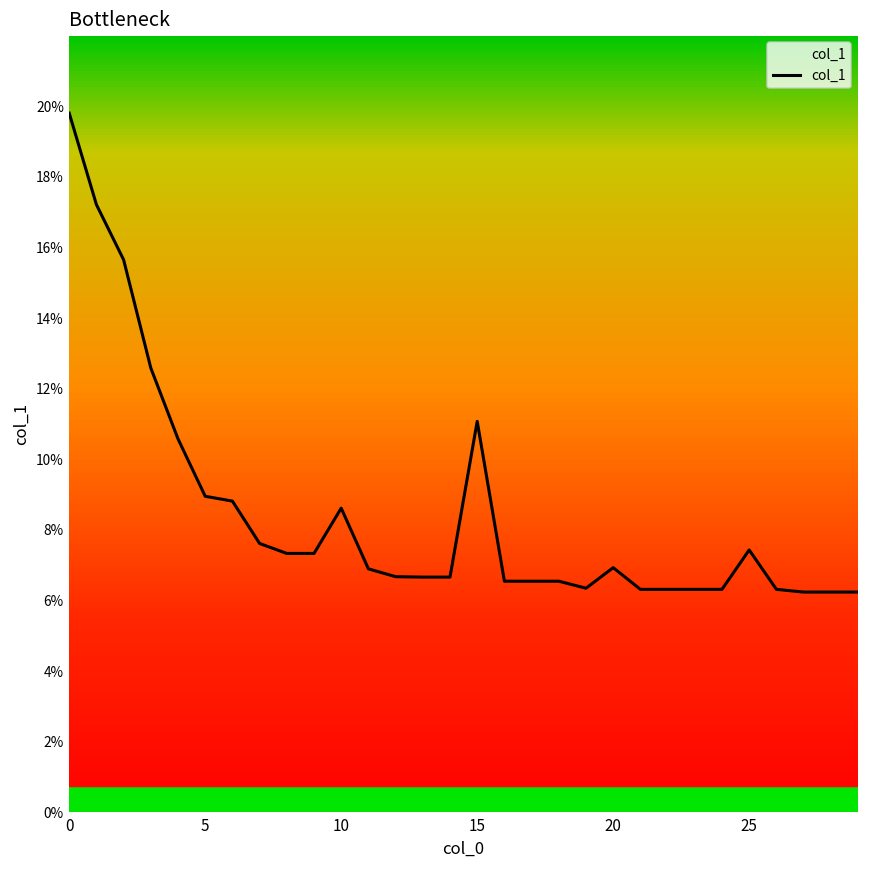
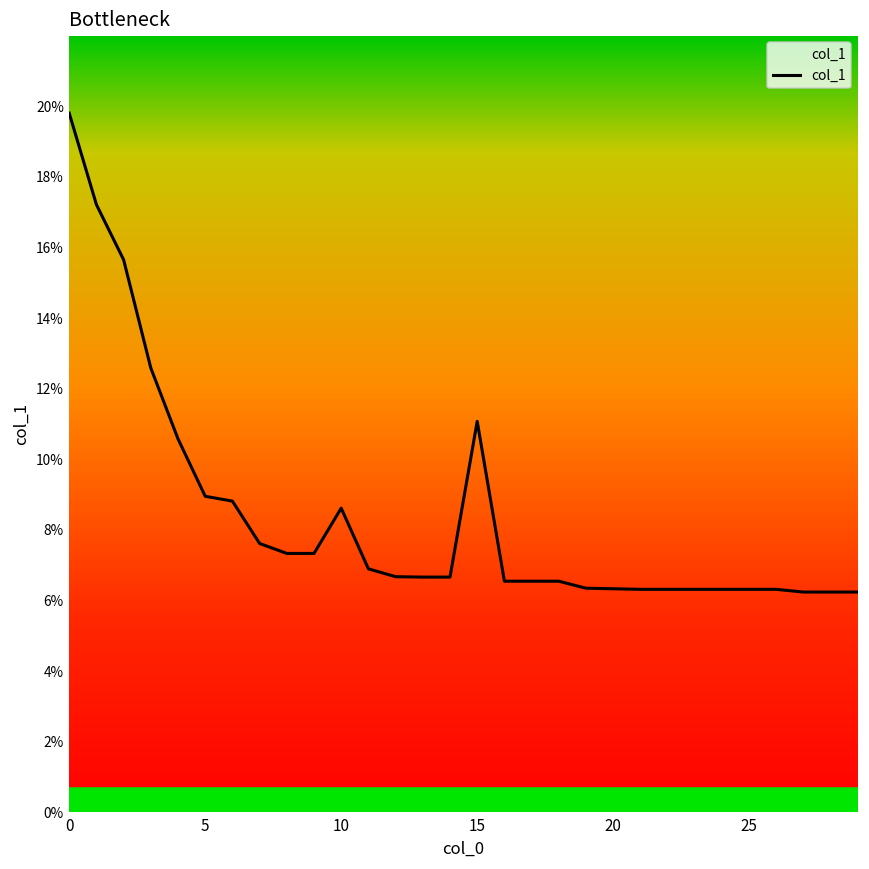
  {
    "0": "19.8%",
    "5": "9.0%",
    "10": "8.6%",
    "15": "11.1%",
-   "20": "6.9%",
-   "25": "7.4%"
+   "20": "6.3%",
+   "25": "6.3%"
  }
